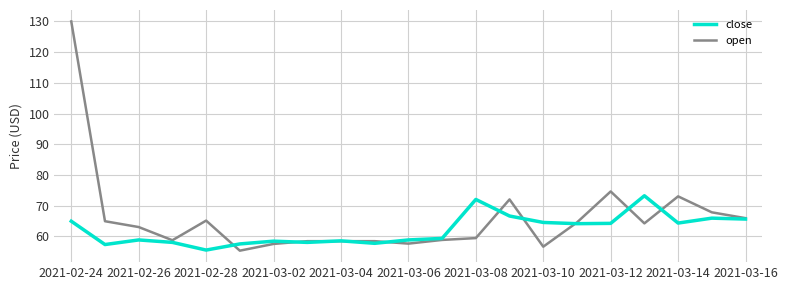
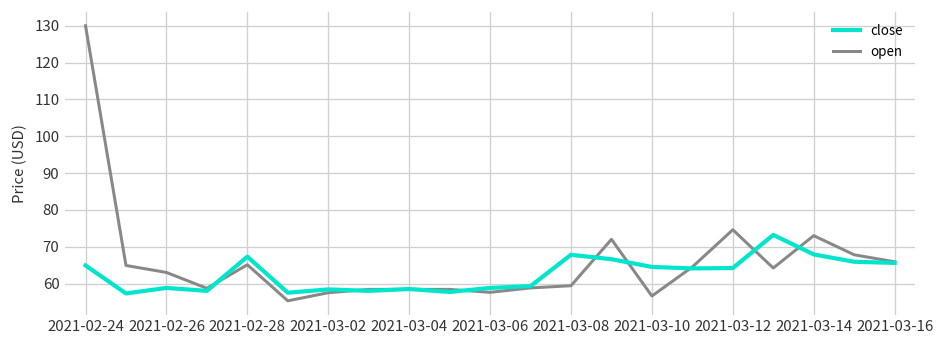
  {
    "close": {
      "2021-02-24": 65,
      "2021-02-26": 59,
-     "2021-02-28": 56,
+     "2021-02-28": 67,
      "2021-03-02": 58,
      "2021-03-06": 59,
-     "2021-03-08": 72,
+     "2021-03-08": 68,
      "2021-03-10": 65,
      "2021-03-12": 64,
-     "2021-03-14": 64
+     "2021-03-14": 68
    },
    "open": {
      "2021-02-24": 130,
      "2021-02-26": 63,
      "2021-02-28": 65,
      "2021-03-02": 58,
      "2021-03-06": 58,
      "2021-03-08": 59,
      "2021-03-10": 57,
      "2021-03-12": 75,
      "2021-03-14": 73
    }
  }
